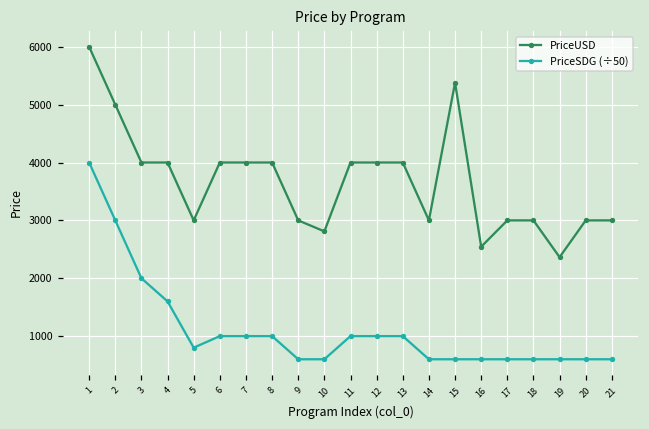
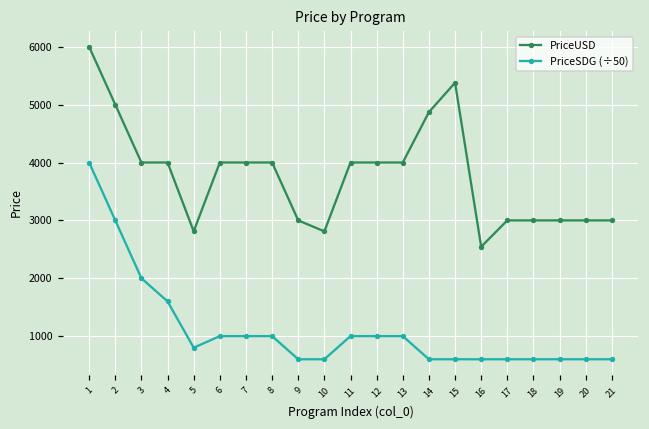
  {
    "PriceUSD": {
      "1": 6000,
      "2": 5000,
      "3": 4000,
      "4": 4000,
-     "5": 3000,
+     "5": 2800,
      "6": 4000,
      "7": 4000,
      "8": 4000,
      "9": 3000,
      "10": 2800,
      "11": 4000,
      "12": 4000,
      "13": 4000,
-     "14": 3000,
+     "14": 4900,
      "15": 5400,
      "16": 2500,
      "17": 3000,
      "18": 3000,
-     "19": 2400,
+     "19": 3000,
      "20": 3000,
      "21": 3000
    },
    "PriceSDG (÷50)": {
      "1": 4000,
      "2": 3000,
      "3": 2000,
      "4": 1600,
      "5": 800,
      "6": 1000,
      "7": 1000,
      "8": 1000,
      "9": 600,
      "10": 600,
      "11": 1000,
      "12": 1000,
      "13": 1000,
      "14": 600,
      "15": 600,
      "16": 600,
      "17": 600,
      "18": 600,
      "19": 600,
      "20": 600,
      "21": 600
    }
  }
